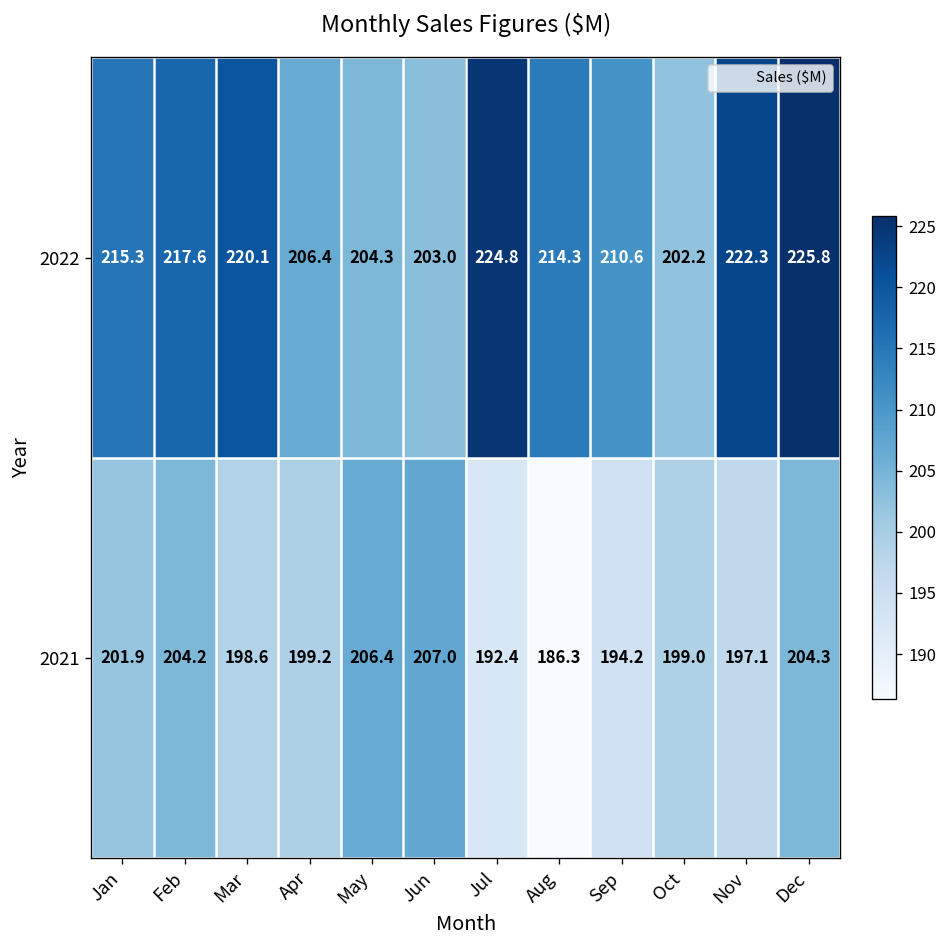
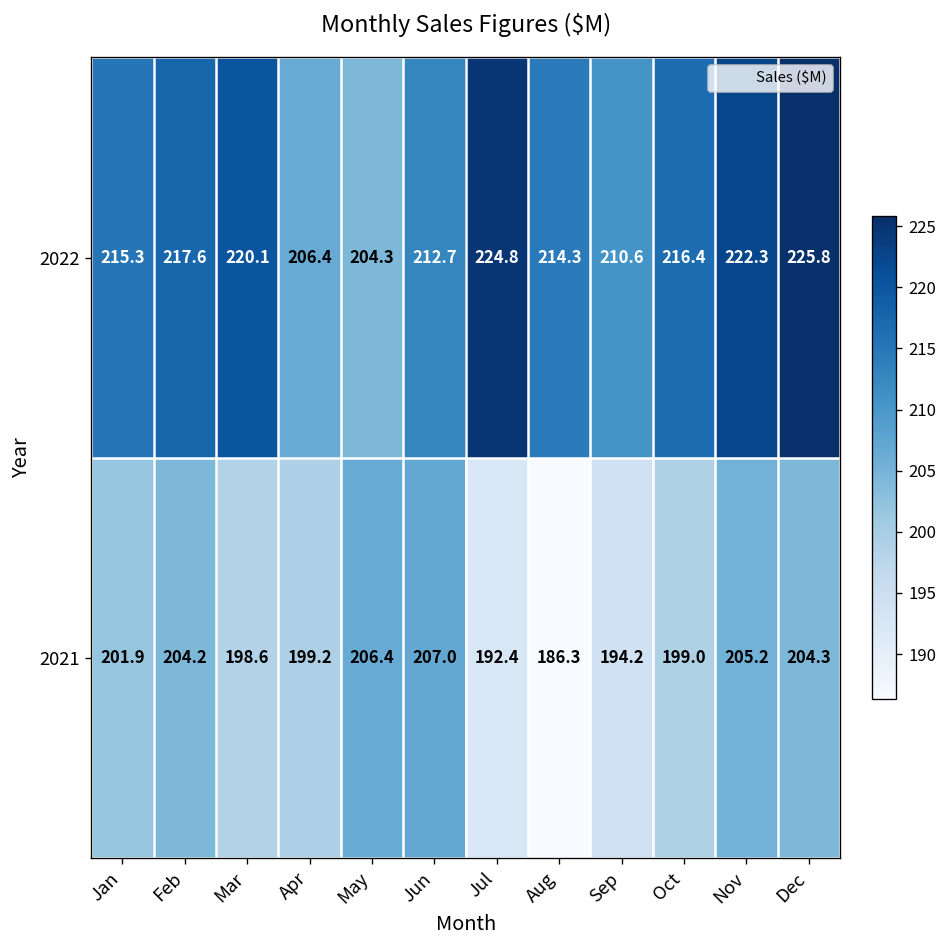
  {
    "2022": {
      "Jan": 215.3,
      "Feb": 217.6,
      "Mar": 220.1,
      "Apr": 206.4,
      "May": 204.3,
-     "Jun": 203.0,
+     "Jun": 212.7,
      "Jul": 224.8,
      "Aug": 214.3,
      "Sep": 210.6,
-     "Oct": 202.2,
+     "Oct": 216.4,
      "Nov": 222.3,
      "Dec": 225.8
    },
    "2021": {
      "Jan": 201.9,
      "Feb": 204.2,
      "Mar": 198.6,
      "Apr": 199.2,
      "May": 206.4,
      "Jun": 207.0,
      "Jul": 192.4,
      "Aug": 186.3,
      "Sep": 194.2,
      "Oct": 199.0,
-     "Nov": 197.1,
+     "Nov": 205.2,
      "Dec": 204.3
    }
  }
